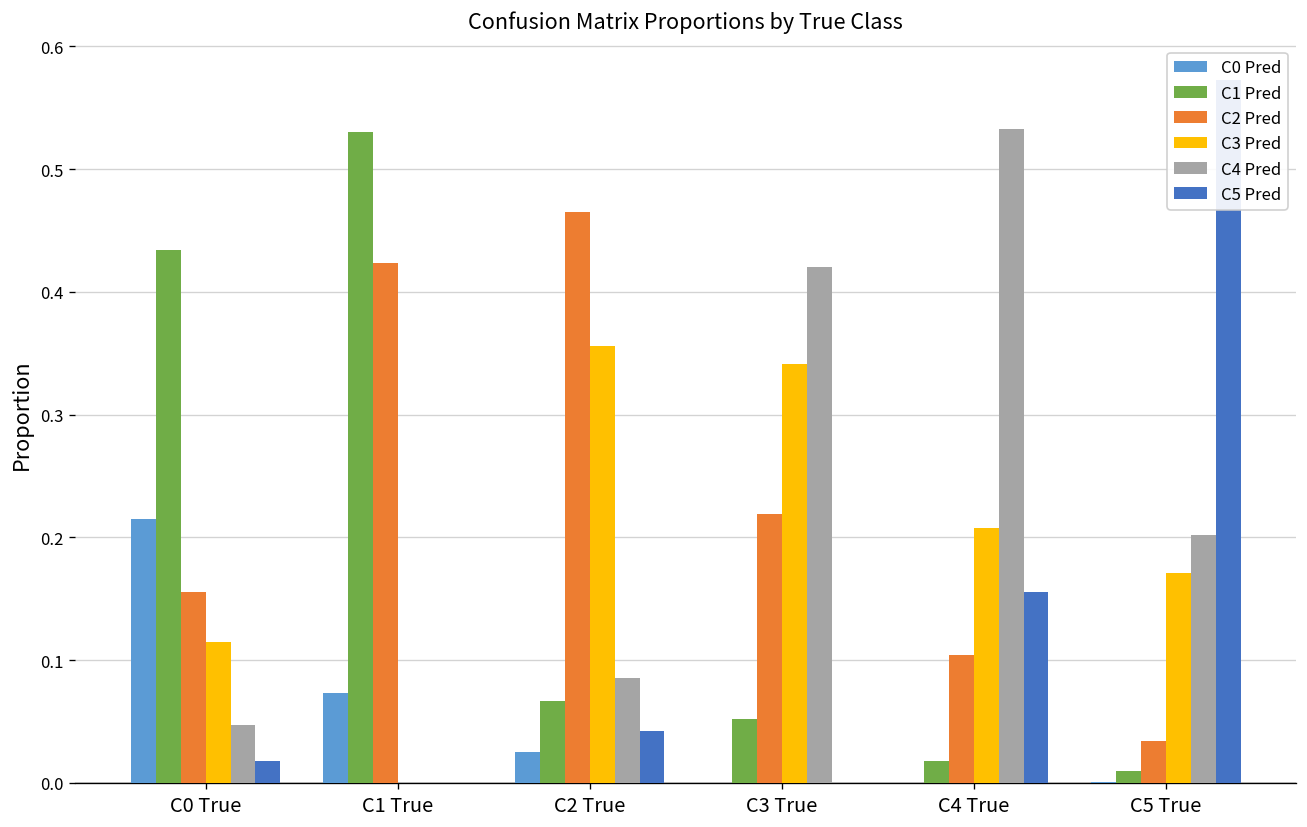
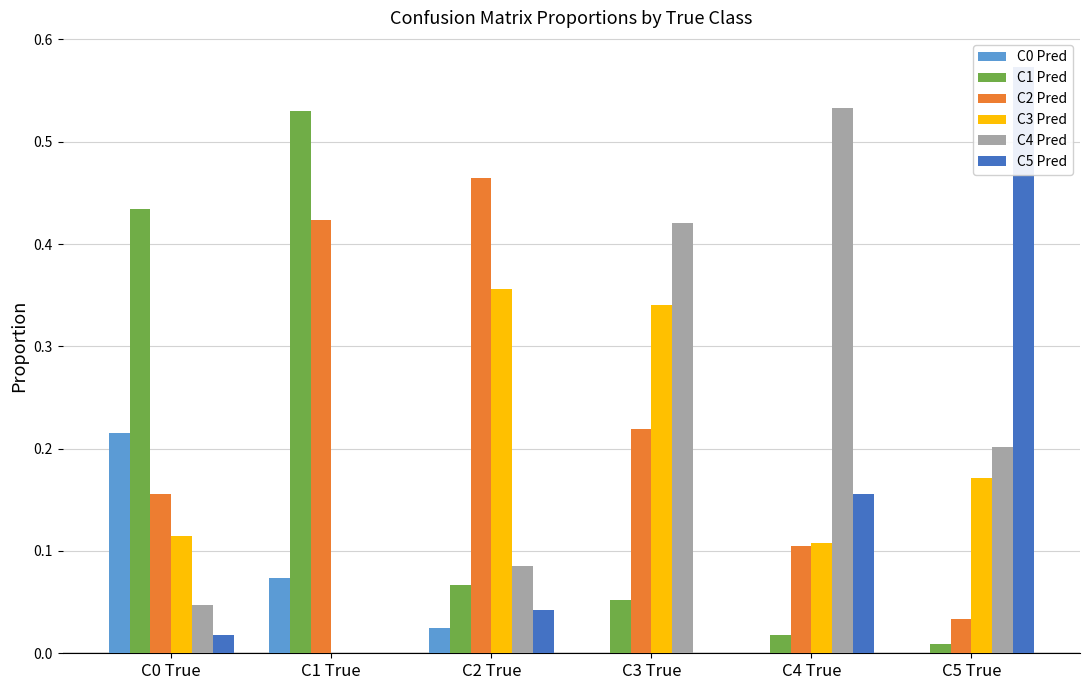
  {
    "C1 Pred": {
      "C0 True": 0.434,
      "C1 True": 0.530,
      "C2 True": 0.066,
      "C3 True": 0.052,
      "C4 True": 0.018,
      "C5 True": 0.009
    },
    "C2 Pred": {
      "C0 True": 0.156,
      "C1 True": 0.423,
      "C2 True": 0.465,
      "C3 True": 0.219,
      "C4 True": 0.104,
      "C5 True": 0.034
    },
    "C3 Pred": {
      "C0 True": 0.115,
      "C1 True": 0.000,
      "C2 True": 0.356,
      "C3 True": 0.341,
-     "C4 True": 0.208,
+     "C4 True": 0.108,
      "C5 True": 0.171
    },
    "C4 Pred": {
      "C0 True": 0.047,
      "C1 True": 0.000,
      "C2 True": 0.085,
      "C3 True": 0.420,
      "C4 True": 0.533,
      "C5 True": 0.202
    }
  }
